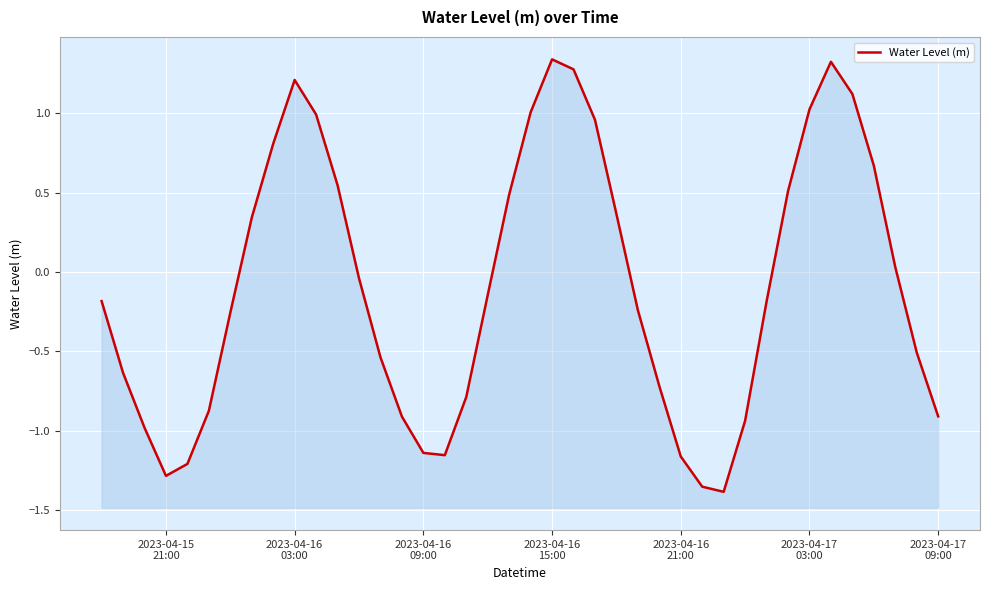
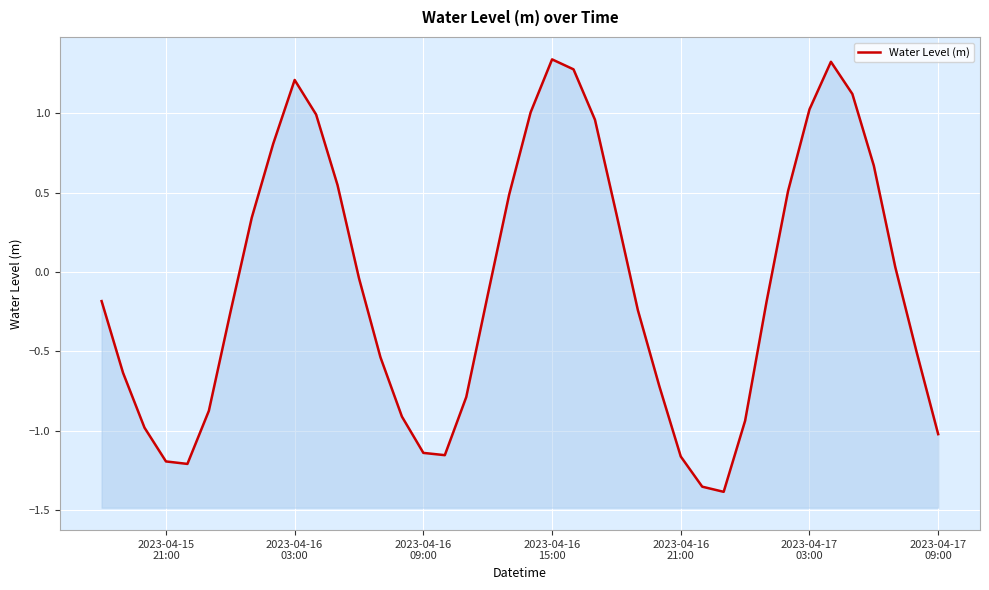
  {
-   "2023-04-15 21:00": -1.28,
+   "2023-04-15 21:00": -1.19,
    "2023-04-16 03:00": 1.21,
    "2023-04-16 09:00": -1.14,
    "2023-04-16 15:00": 1.34,
    "2023-04-16 21:00": -1.16,
    "2023-04-17 03:00": 1.02,
-   "2023-04-17 09:00": -0.91
+   "2023-04-17 09:00": -1.02
  }
